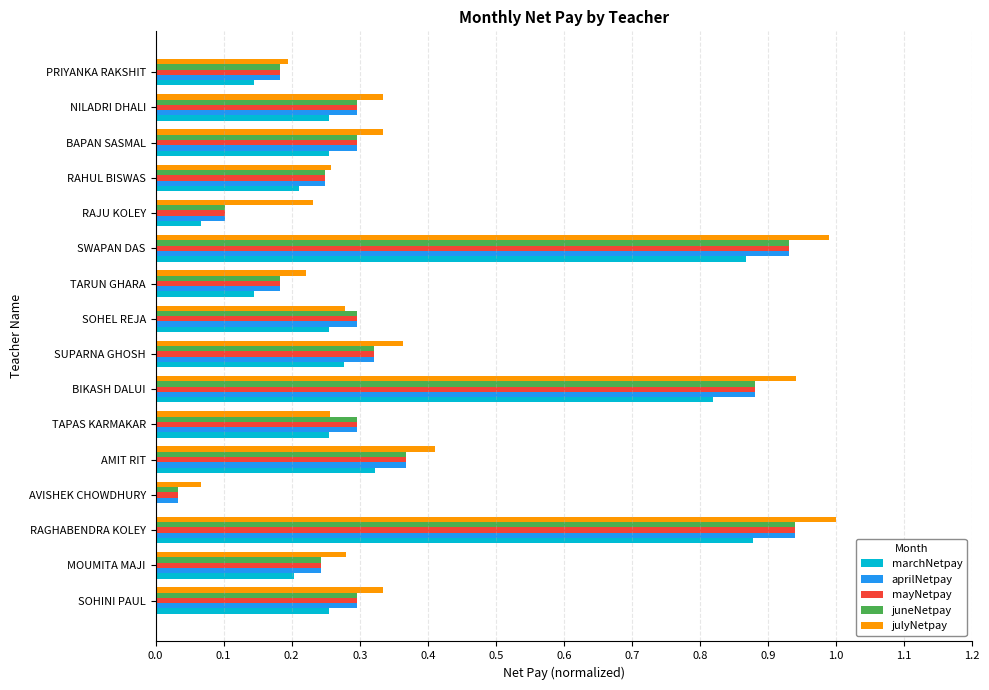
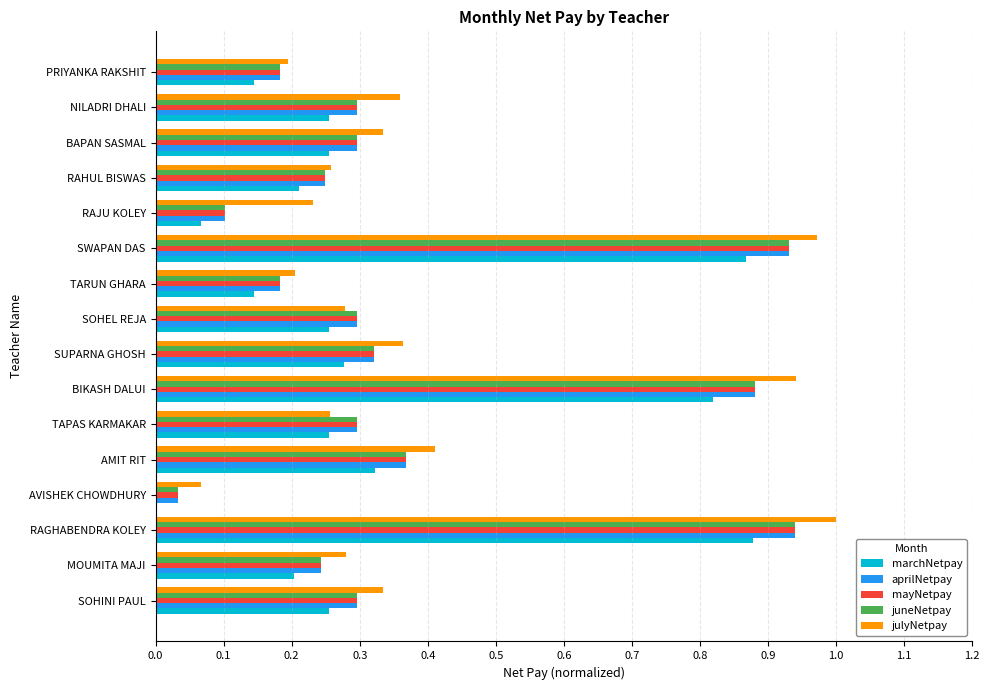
  {
    "mayNetpay": {
      "PRIYANKA RAKSHIT": 0.18,
      "NILADRI DHALI": 0.30,
      "BAPAN SASMAL": 0.30,
      "RAHUL BISWAS": 0.25,
      "RAJU KOLEY": 0.10,
      "SWAPAN DAS": 0.93,
      "TARUN GHARA": 0.18,
      "SOHEL REJA": 0.30,
      "SUPARNA GHOSH": 0.32,
      "BIKASH DALUI": 0.88,
      "TAPAS KARMAKAR": 0.30,
      "AMIT RIT": 0.37,
      "AVISHEK CHOWDHURY": 0.03,
      "RAGHABENDRA KOLEY": 0.94,
      "MOUMITA MAJI": 0.24,
      "SOHINI PAUL": 0.30
    },
    "juneNetpay": {
      "PRIYANKA RAKSHIT": 0.18,
      "NILADRI DHALI": 0.30,
      "BAPAN SASMAL": 0.30,
      "RAHUL BISWAS": 0.25,
      "RAJU KOLEY": 0.10,
      "SWAPAN DAS": 0.93,
      "TARUN GHARA": 0.18,
      "SOHEL REJA": 0.30,
      "SUPARNA GHOSH": 0.32,
      "BIKASH DALUI": 0.88,
      "TAPAS KARMAKAR": 0.30,
      "AMIT RIT": 0.37,
      "AVISHEK CHOWDHURY": 0.03,
      "RAGHABENDRA KOLEY": 0.94,
      "MOUMITA MAJI": 0.24,
      "SOHINI PAUL": 0.30
    },
    "julyNetpay": {
      "PRIYANKA RAKSHIT": 0.20,
-     "NILADRI DHALI": 0.33,
+     "NILADRI DHALI": 0.36,
      "BAPAN SASMAL": 0.33,
      "RAHUL BISWAS": 0.26,
      "RAJU KOLEY": 0.23,
-     "SWAPAN DAS": 0.99,
-     "TARUN GHARA": 0.22,
+     "SWAPAN DAS": 0.97,
+     "TARUN GHARA": 0.20,
      "SOHEL REJA": 0.28,
      "SUPARNA GHOSH": 0.36,
      "BIKASH DALUI": 0.94,
      "TAPAS KARMAKAR": 0.26,
      "AMIT RIT": 0.41,
      "AVISHEK CHOWDHURY": 0.07,
      "RAGHABENDRA KOLEY": 1.00,
      "MOUMITA MAJI": 0.28,
      "SOHINI PAUL": 0.33
    }
  }
